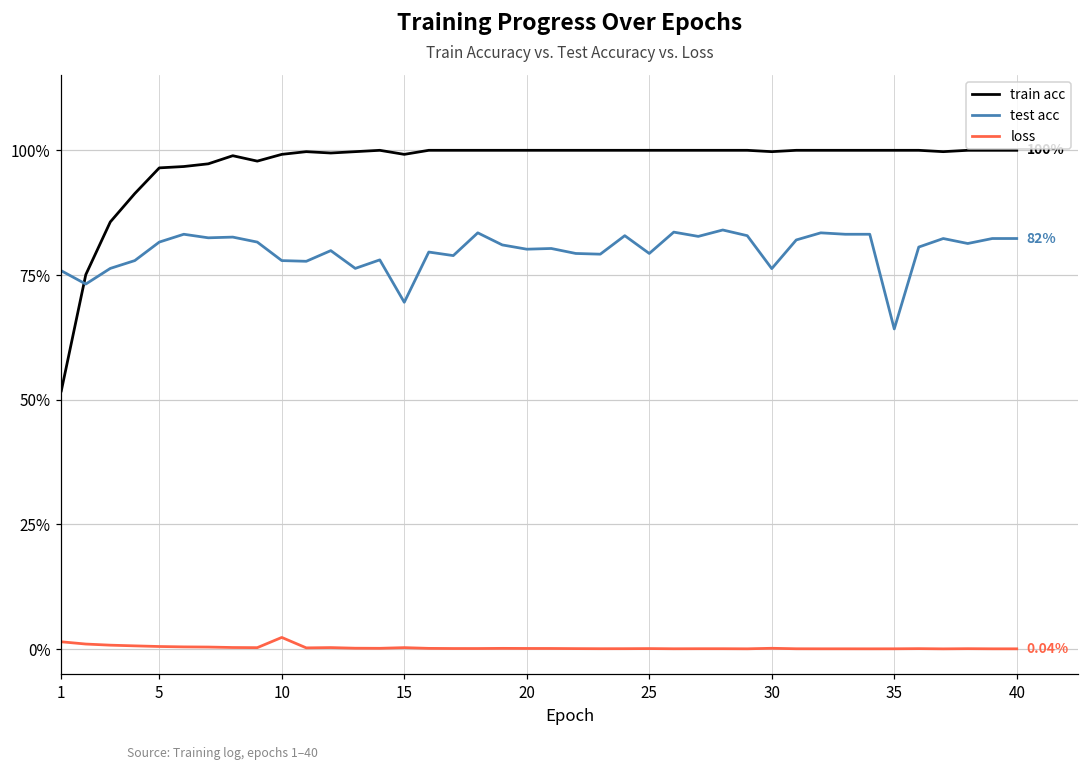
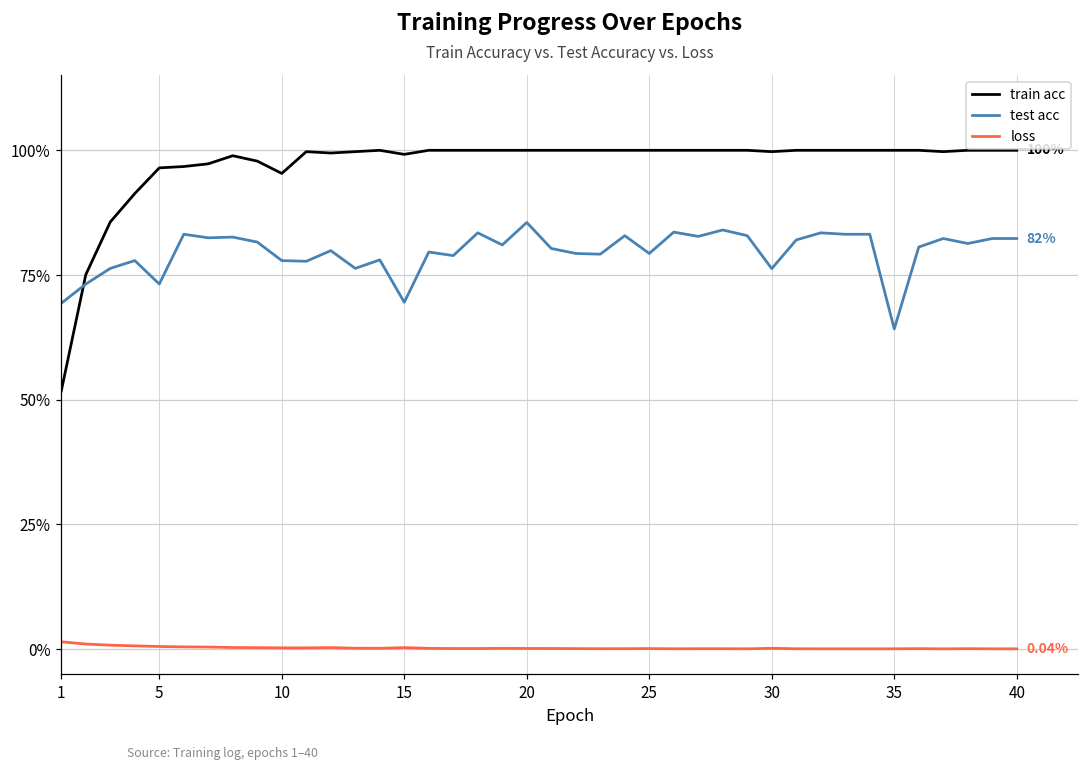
  {
    "train acc": {
      "1": "52%",
      "5": "96%",
-     "10": "99%",
+     "10": "95%",
      "15": "99%",
      "20": "100%",
      "25": "100%",
      "30": "100%",
      "35": "100%"
    },
    "test acc": {
-     "1": "76%",
-     "5": "82%",
+     "1": "69%",
+     "5": "73%",
      "10": "78%",
      "15": "70%",
-     "20": "80%",
+     "20": "86%",
      "25": "79%",
      "30": "76%",
      "35": "64%"
    },
    "loss": {
      "1": "1%",
      "5": "1%",
-     "10": "2%",
+     "10": "0%",
      "15": "0%",
      "20": "0%",
      "25": "0%",
      "30": "0%",
      "35": "0%"
    }
  }
